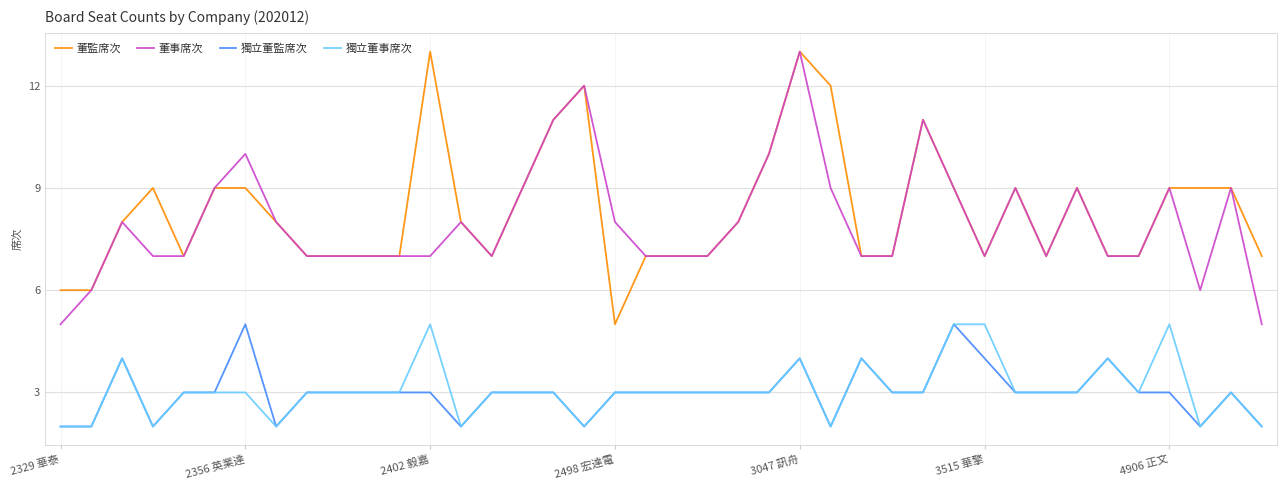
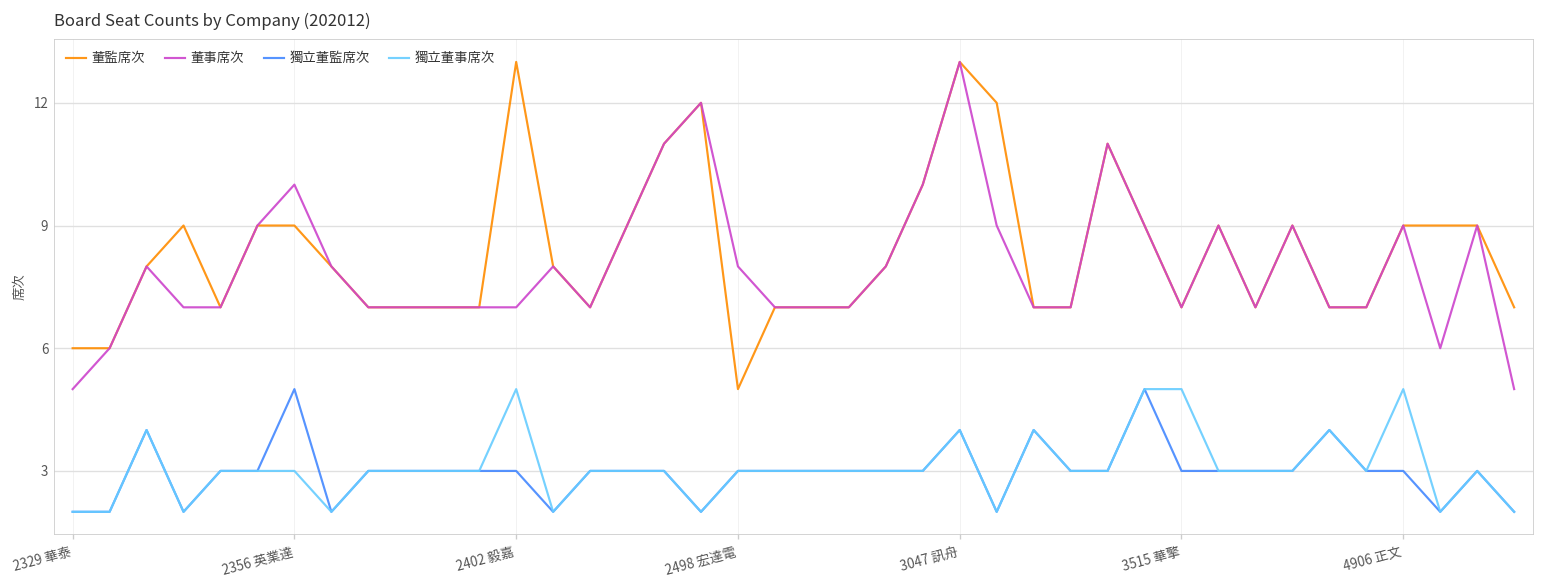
  {
    "董監席次": {
      "2329 華泰": 6,
      "2356 英業達": 9,
      "2402 毅嘉": 13,
      "2498 宏達電": 5
    },
    "董事席次": {
      "2329 華泰": 5,
      "2356 英業達": 10,
      "2402 毅嘉": 7,
      "2498 宏達電": 8
    },
    "獨立董監席次": {
      "2356 英業達": 5,
      "2402 毅嘉": 3,
-     "3515 華擎": 4,
+     "3515 華擎": 3,
      "4906 正文": 3
    },
    "獨立董事席次": {
      "2356 英業達": 3,
      "2402 毅嘉": 5,
      "3515 華擎": 5,
      "4906 正文": 5
    }
  }
